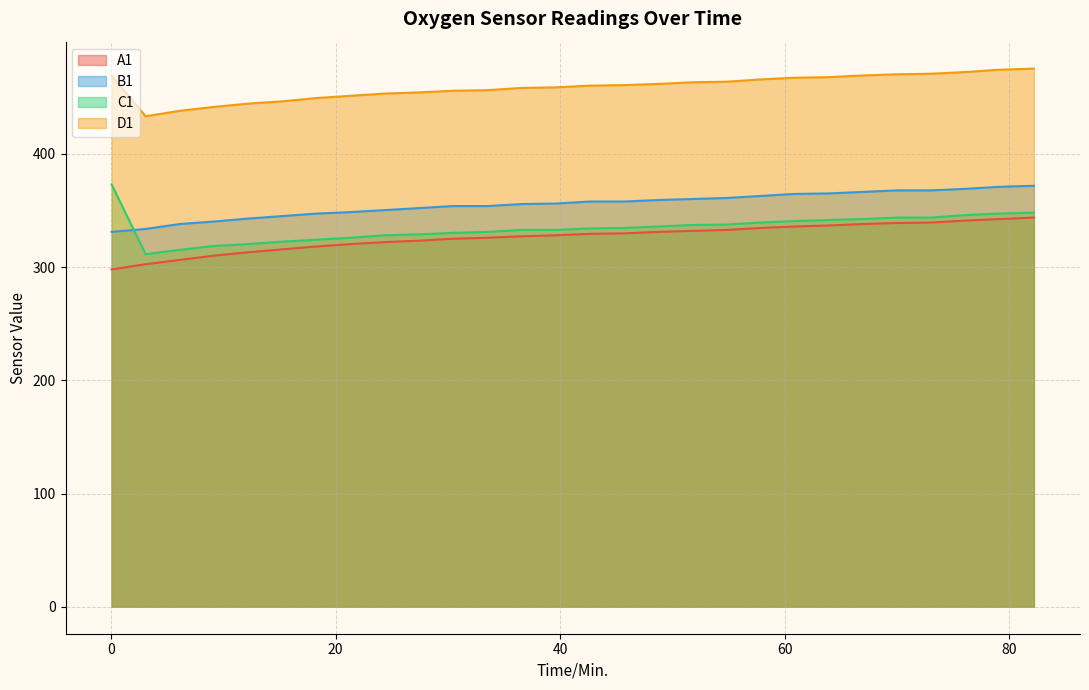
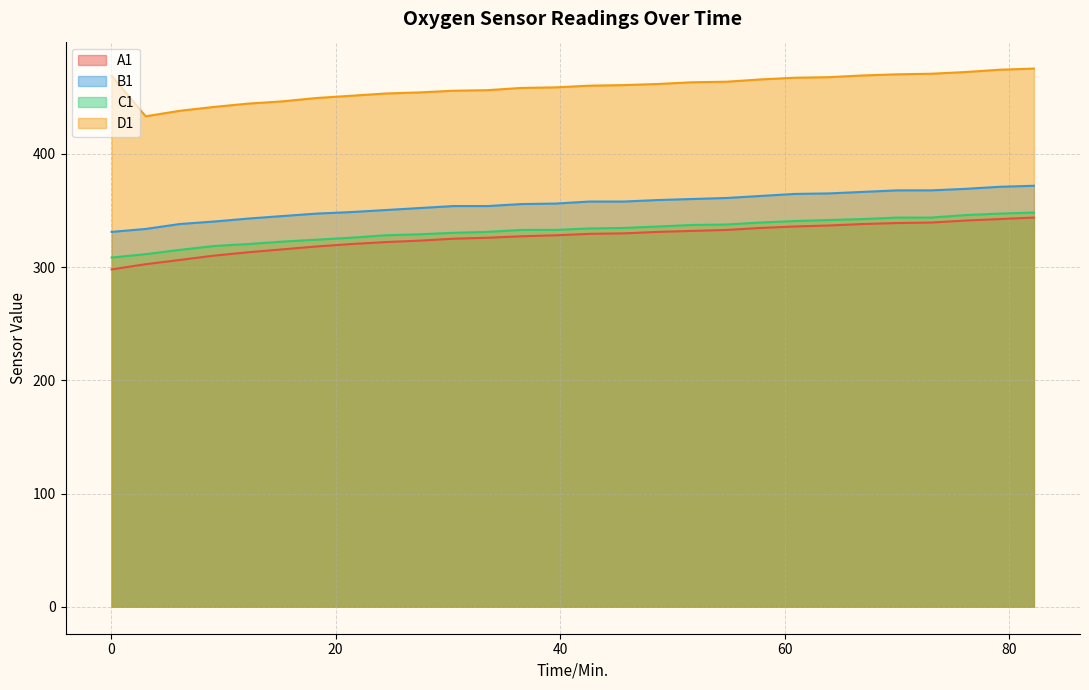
  {
    "A1": {
      "0": 298
    },
    "B1": {
      "0": 331
    },
    "C1": {
-     "0": 373
+     "0": 308
    }
  }
